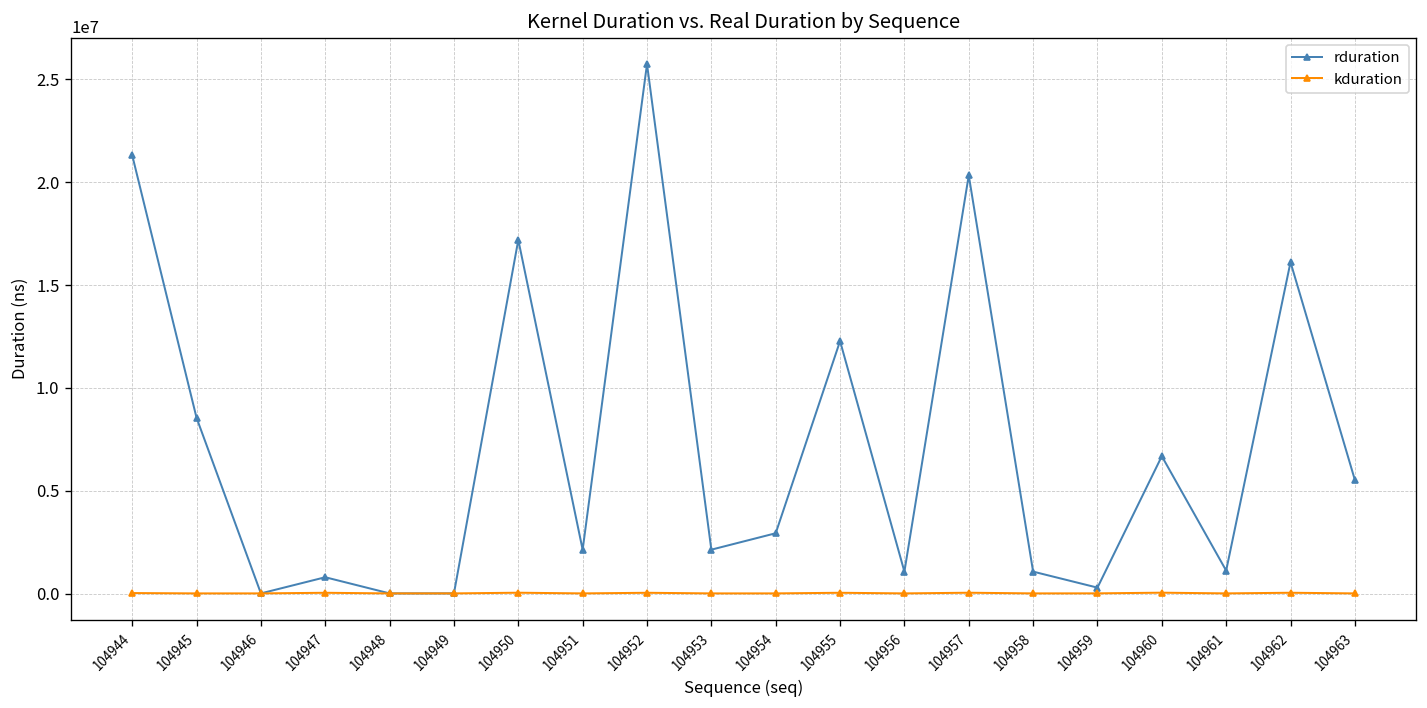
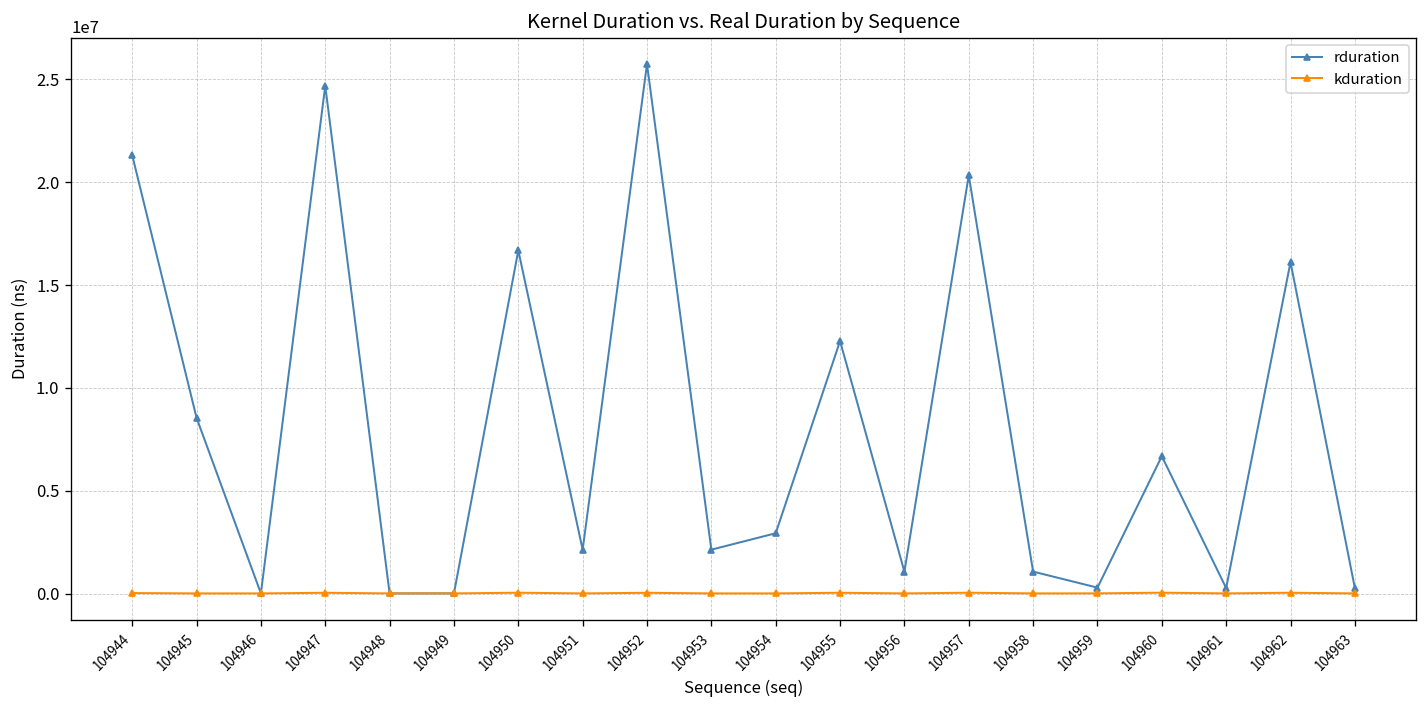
  {
    "rduration": {
      "104944": 21300000,
      "104945": 8500000,
-     "104947": 800000,
-     "104950": 17200000,
+     "104947": 24700000,
+     "104950": 16700000,
      "104951": 2100000,
      "104952": 25700000,
      "104953": 2100000,
      "104954": 2900000,
      "104955": 12300000,
      "104956": 1100000,
      "104957": 20300000,
      "104958": 1100000,
      "104959": 300000,
      "104960": 6700000,
-     "104961": 1100000,
+     "104961": 300000,
      "104962": 16100000,
-     "104963": 5500000
+     "104963": 300000
    },
    "kduration": {
      "104944": 0,
      "104945": 0,
      "104947": 0,
      "104950": 0,
      "104951": 0,
      "104952": 0,
      "104953": 0,
      "104954": 0,
      "104955": 0,
      "104956": 0,
      "104957": 0,
      "104958": 0,
      "104959": 0,
      "104960": 0,
      "104961": 0,
      "104962": 0,
      "104963": 0
    }
  }
